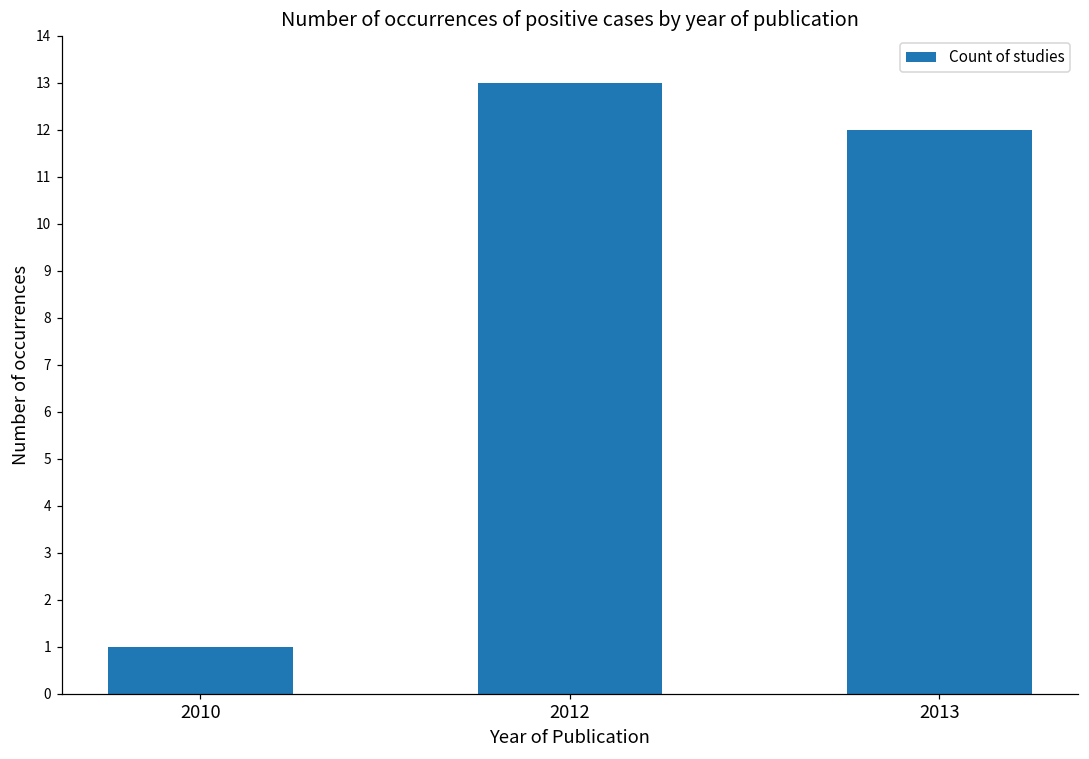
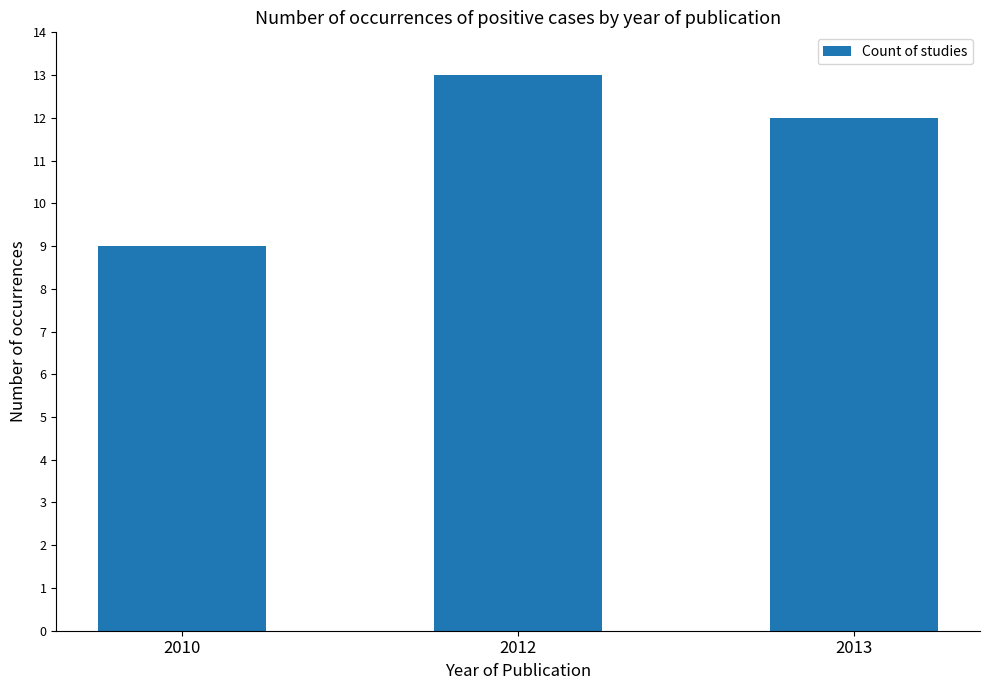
  {
-   "2010": 1,
+   "2010": 9,
    "2012": 13,
    "2013": 12
  }
